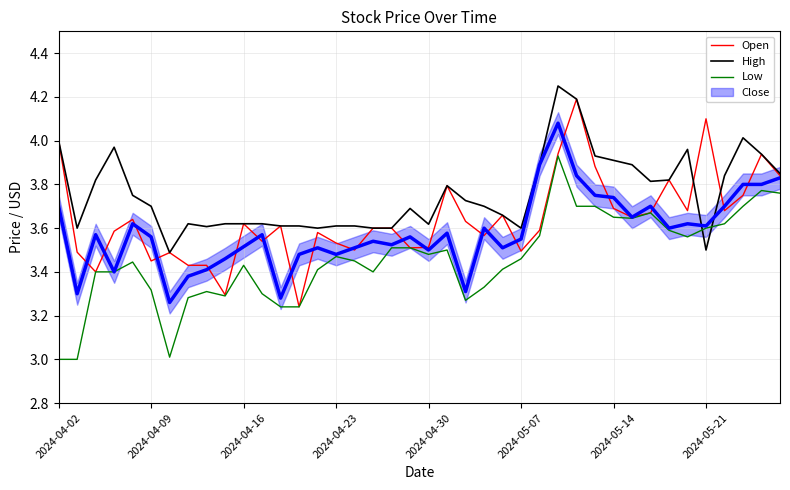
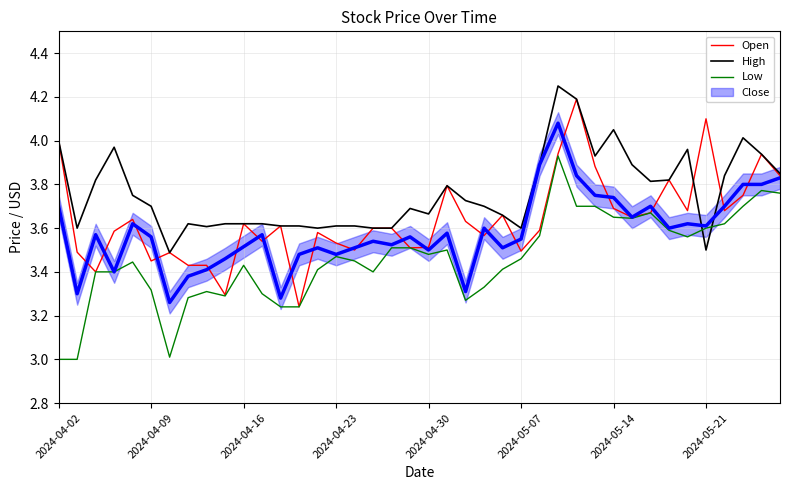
  {
    "Open": {
      "2024-04-09": 3.45,
      "2024-04-30": 3.51,
      "2024-05-07": 3.50,
      "2024-05-14": 3.69,
      "2024-05-21": 4.10
    },
    "High": {
      "2024-04-09": 3.70,
      "2024-04-23": 3.61,
-     "2024-04-30": 3.62,
-     "2024-05-14": 3.91,
+     "2024-04-30": 3.67,
+     "2024-05-14": 4.05,
      "2024-05-21": 3.50
    },
    "Low": {
      "2024-04-02": 3.00,
      "2024-04-09": 3.32,
      "2024-04-16": 3.43,
      "2024-04-30": 3.48,
      "2024-05-07": 3.46,
      "2024-05-14": 3.65
    }
  }
